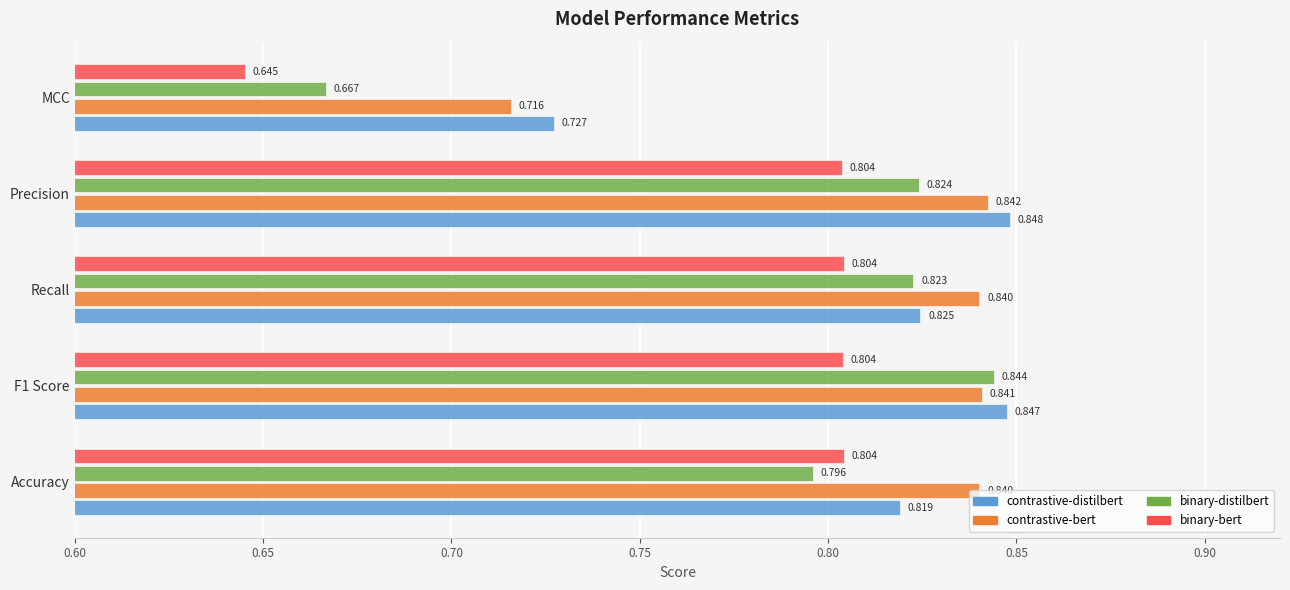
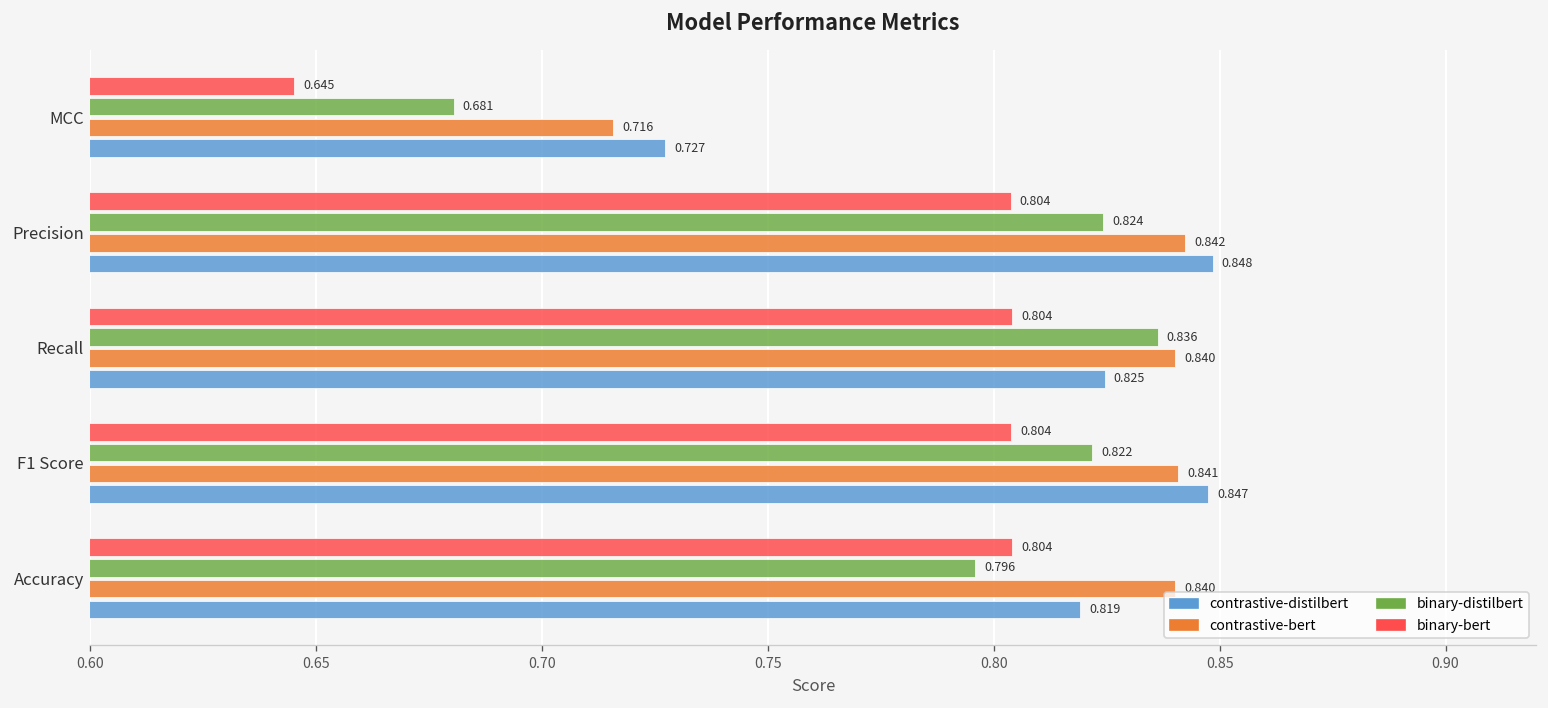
  {
    "contrastive-distilbert": {
      "MCC": 0.727,
      "Precision": 0.848,
      "Recall": 0.825,
      "F1 Score": 0.847,
      "Accuracy": 0.819
    },
    "binary-distilbert": {
-     "MCC": 0.667,
+     "MCC": 0.681,
      "Precision": 0.824,
-     "Recall": 0.823,
-     "F1 Score": 0.844,
+     "Recall": 0.836,
+     "F1 Score": 0.822,
      "Accuracy": 0.796
    }
  }
